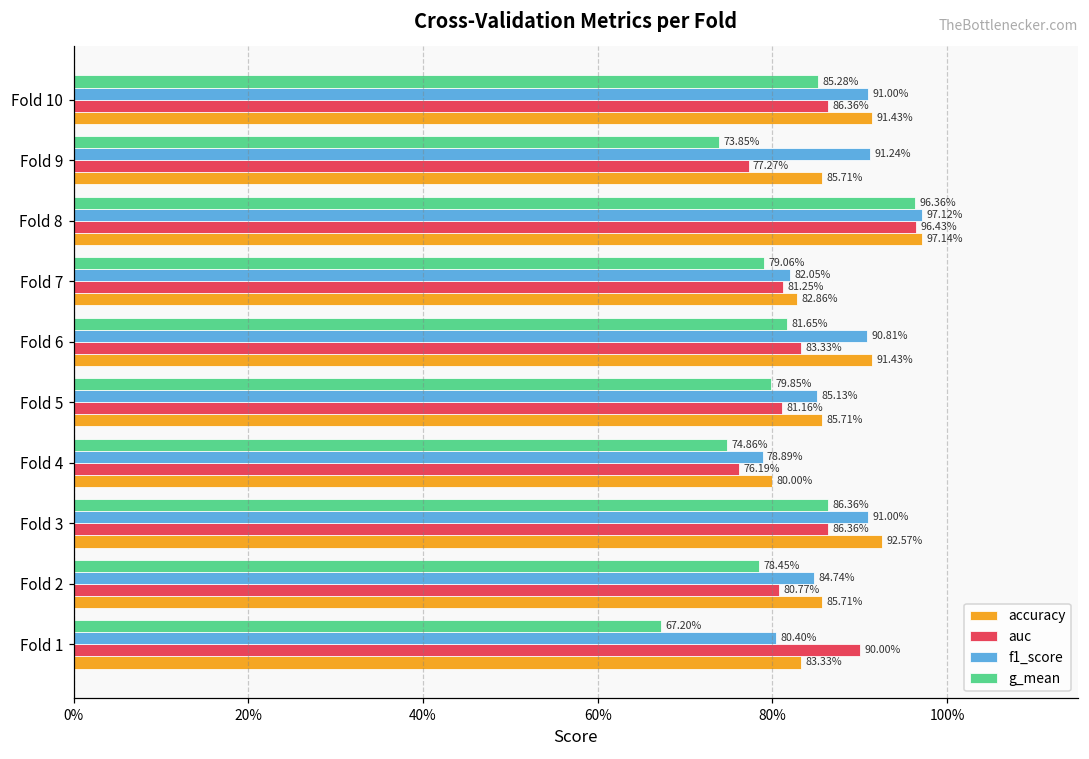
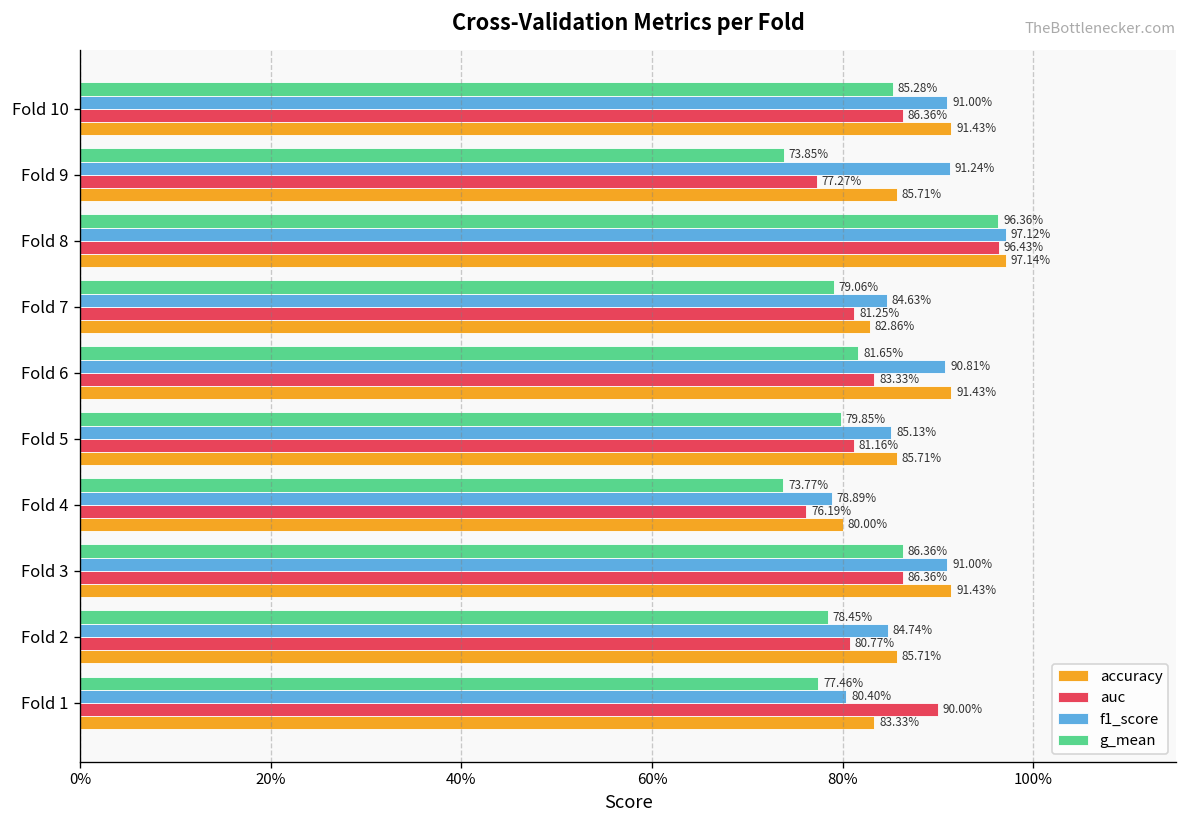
  {
    "accuracy": {
      "Fold 10": "91.43%",
      "Fold 9": "85.71%",
      "Fold 8": "97.14%",
      "Fold 7": "82.86%",
      "Fold 6": "91.43%",
      "Fold 5": "85.71%",
      "Fold 4": "80.00%",
-     "Fold 3": "92.57%",
+     "Fold 3": "91.43%",
      "Fold 2": "85.71%",
      "Fold 1": "83.33%"
    },
    "auc": {
      "Fold 10": "86.36%",
      "Fold 9": "77.27%",
      "Fold 8": "96.43%",
      "Fold 7": "81.25%",
      "Fold 6": "83.33%",
      "Fold 5": "81.16%",
      "Fold 4": "76.19%",
      "Fold 3": "86.36%",
      "Fold 2": "80.77%",
      "Fold 1": "90.00%"
    },
    "f1_score": {
      "Fold 10": "91.00%",
      "Fold 9": "91.24%",
      "Fold 8": "97.12%",
-     "Fold 7": "82.05%",
+     "Fold 7": "84.63%",
      "Fold 6": "90.81%",
      "Fold 5": "85.13%",
      "Fold 4": "78.89%",
      "Fold 3": "91.00%",
      "Fold 2": "84.74%",
      "Fold 1": "80.40%"
    },
    "g_mean": {
      "Fold 10": "85.28%",
      "Fold 9": "73.85%",
      "Fold 8": "96.36%",
      "Fold 7": "79.06%",
      "Fold 6": "81.65%",
      "Fold 5": "79.85%",
-     "Fold 4": "74.86%",
+     "Fold 4": "73.77%",
      "Fold 3": "86.36%",
      "Fold 2": "78.45%",
-     "Fold 1": "67.20%"
+     "Fold 1": "77.46%"
    }
  }
